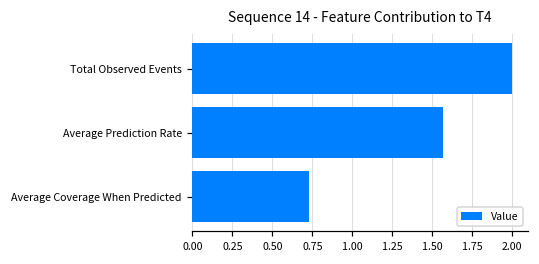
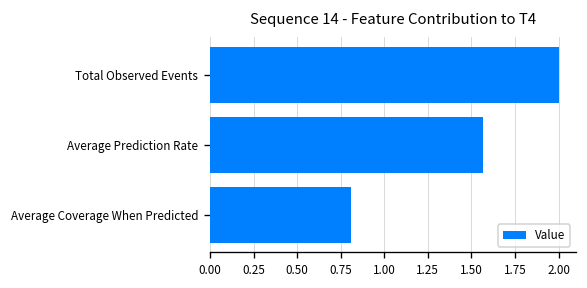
  {
    "Total Observed Events": 2.00,
    "Average Prediction Rate": 1.57,
-   "Average Coverage When Predicted": 0.73
+   "Average Coverage When Predicted": 0.81
  }
